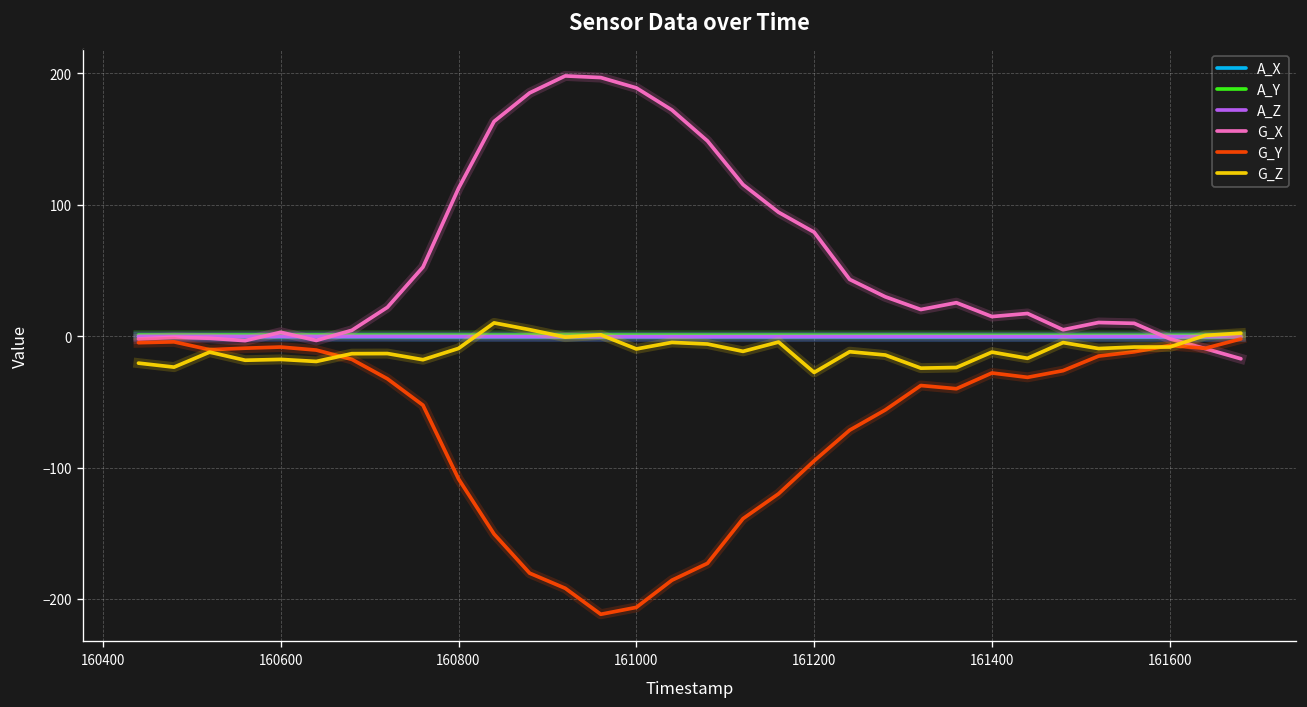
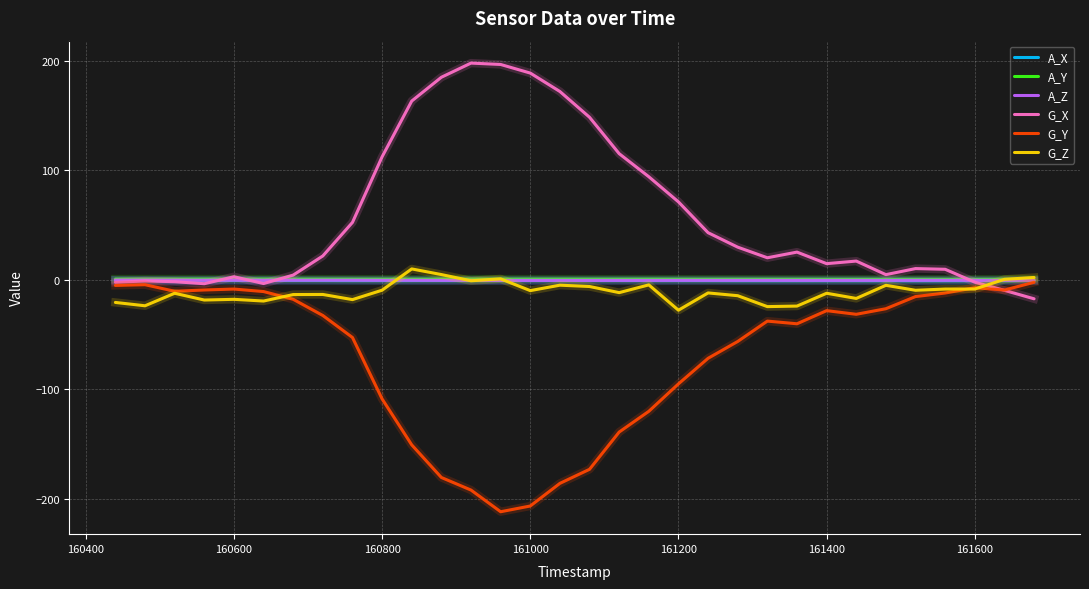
  {
    "G_X": {
      "160800": 112,
      "161000": 189,
-     "161200": 79,
+     "161200": 71,
      "161400": 15
    },
    "G_Y": {
      "160600": -8,
      "160800": -109,
      "161000": -206,
      "161200": -95,
      "161400": -28
    },
    "G_Z": {
      "160600": -18,
      "160800": -9,
      "161000": -10,
      "161200": -28,
      "161400": -12
    }
  }
